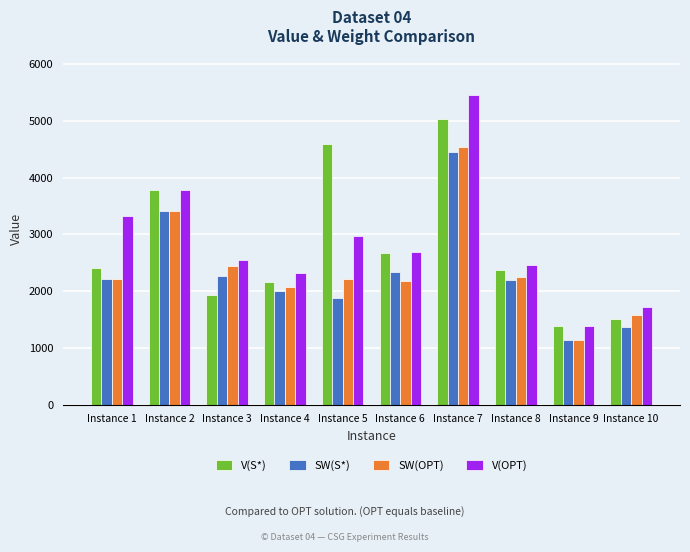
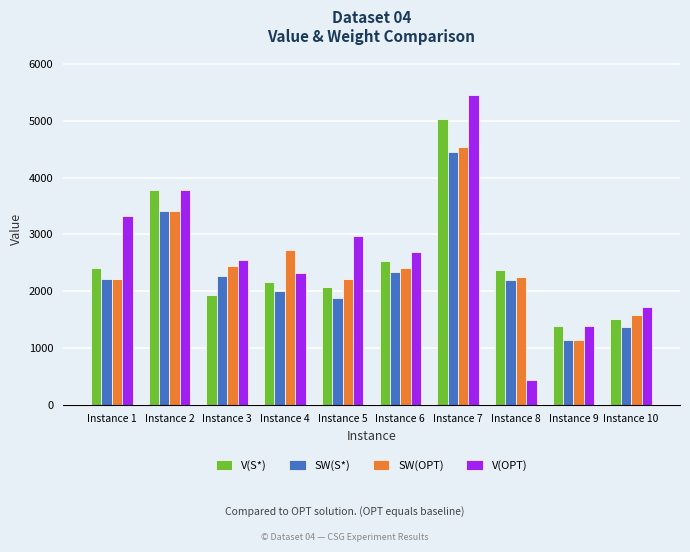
  {
    "V(S*)": {
      "Instance 1": 2400,
      "Instance 2": 3800,
      "Instance 3": 1900,
      "Instance 4": 2200,
-     "Instance 5": 4600,
-     "Instance 6": 2700,
+     "Instance 5": 2100,
+     "Instance 6": 2500,
      "Instance 7": 5000,
      "Instance 8": 2400,
      "Instance 9": 1400,
      "Instance 10": 1500
    },
    "SW(S*)": {
      "Instance 1": 2200,
      "Instance 2": 3400,
      "Instance 3": 2300,
      "Instance 4": 2000,
      "Instance 5": 1900,
      "Instance 6": 2300,
      "Instance 7": 4400,
      "Instance 8": 2200,
      "Instance 9": 1100,
      "Instance 10": 1400
    },
    "SW(OPT)": {
      "Instance 1": 2200,
      "Instance 2": 3400,
      "Instance 3": 2400,
-     "Instance 4": 2100,
+     "Instance 4": 2700,
      "Instance 5": 2200,
-     "Instance 6": 2200,
+     "Instance 6": 2400,
      "Instance 7": 4500,
      "Instance 8": 2200,
      "Instance 9": 1100,
      "Instance 10": 1600
    },
    "V(OPT)": {
      "Instance 1": 3300,
      "Instance 2": 3800,
      "Instance 3": 2500,
      "Instance 4": 2300,
      "Instance 5": 3000,
      "Instance 6": 2700,
      "Instance 7": 5400,
-     "Instance 8": 2500,
+     "Instance 8": 400,
      "Instance 9": 1400,
      "Instance 10": 1700
    }
  }
